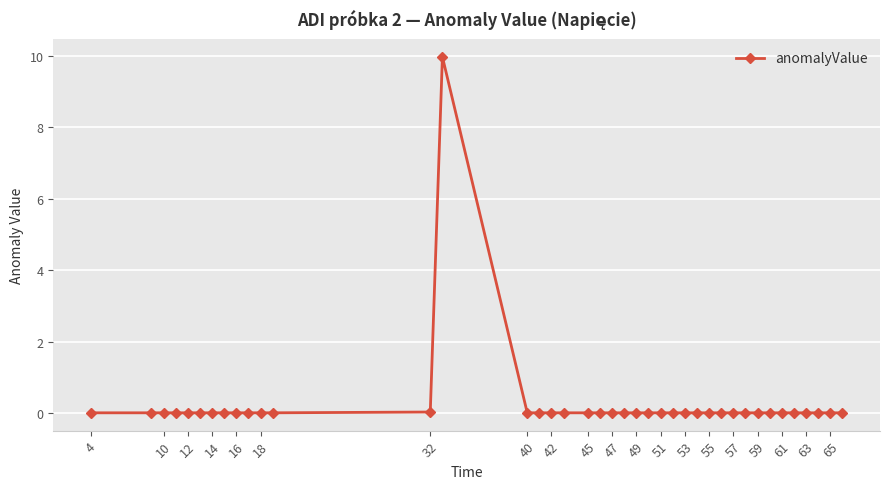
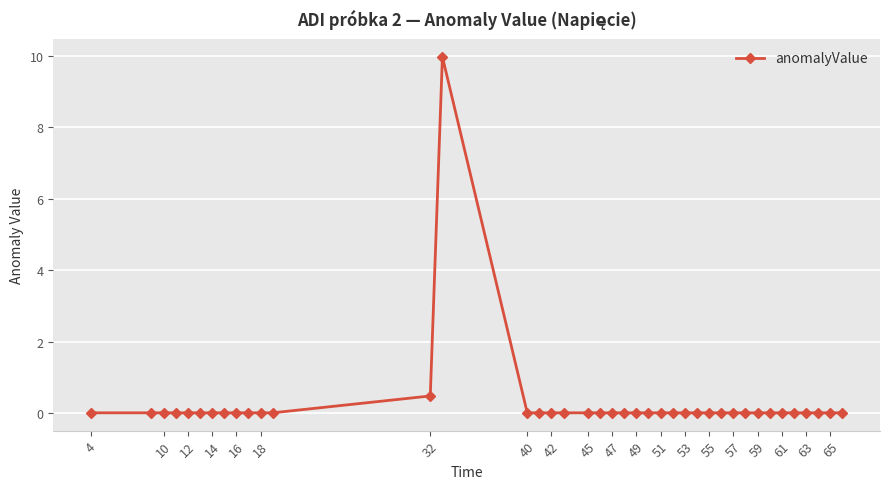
  {
    "4": 0.0,
    "10": 0.0,
    "12": 0.0,
    "14": 0.0,
    "16": 0.0,
    "18": 0.0,
-   "32": 0.0,
+   "32": 0.5,
    "40": 0.0,
    "42": 0.0,
    "45": 0.0,
    "47": 0.0,
    "49": 0.0,
    "51": 0.0,
    "53": 0.0,
    "55": 0.0,
    "57": 0.0,
    "59": 0.0,
    "61": 0.0,
    "63": 0.0,
    "65": 0.0
  }
